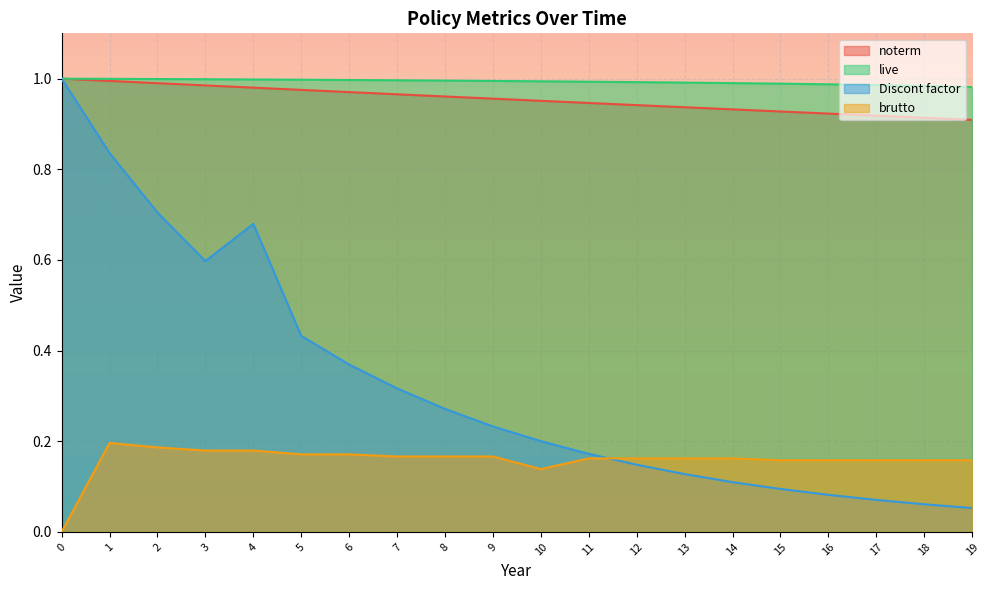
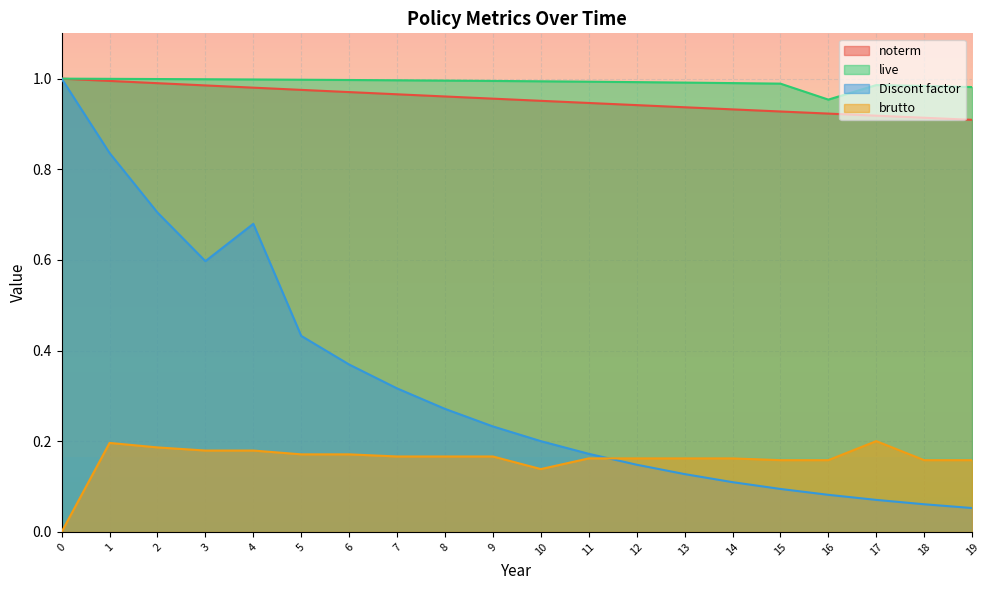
  {
    "noterm": {
      "2": 0.99,
      "3": 0.99,
      "4": 0.98,
      "5": 0.98,
      "6": 0.97,
      "7": 0.97,
      "8": 0.96,
      "9": 0.96,
      "10": 0.95,
      "11": 0.95,
      "12": 0.94,
      "13": 0.94,
      "14": 0.93,
      "15": 0.93,
      "16": 0.92,
      "19": 0.91
    },
    "live": {
      "2": 1.00,
      "3": 1.00,
      "4": 1.00,
      "5": 1.00,
      "6": 1.00,
      "7": 1.00,
      "8": 1.00,
      "9": 0.99,
      "10": 0.99,
      "11": 0.99,
      "12": 0.99,
      "13": 0.99,
      "14": 0.99,
      "15": 0.99,
-     "16": 0.99,
+     "16": 0.95,
      "19": 0.98
    },
    "Discont factor": {
      "1": 0.84,
      "2": 0.70,
      "3": 0.60,
      "4": 0.68,
      "5": 0.43,
      "6": 0.37,
      "7": 0.32,
      "8": 0.27,
      "9": 0.23,
      "10": 0.20,
      "11": 0.17,
      "12": 0.15,
      "13": 0.13,
      "14": 0.11,
      "15": 0.09,
      "16": 0.08,
      "17": 0.07,
      "18": 0.06,
      "19": 0.05
    },
    "brutto": {
      "0": 0.00,
      "1": 0.20,
      "2": 0.19,
      "3": 0.18,
      "4": 0.18,
      "5": 0.17,
      "6": 0.17,
      "7": 0.17,
      "8": 0.17,
      "9": 0.17,
      "10": 0.14,
      "11": 0.16,
      "12": 0.16,
      "13": 0.16,
      "14": 0.16,
      "15": 0.16,
      "16": 0.16,
-     "17": 0.16,
+     "17": 0.20,
      "18": 0.16,
      "19": 0.16
    }
  }
